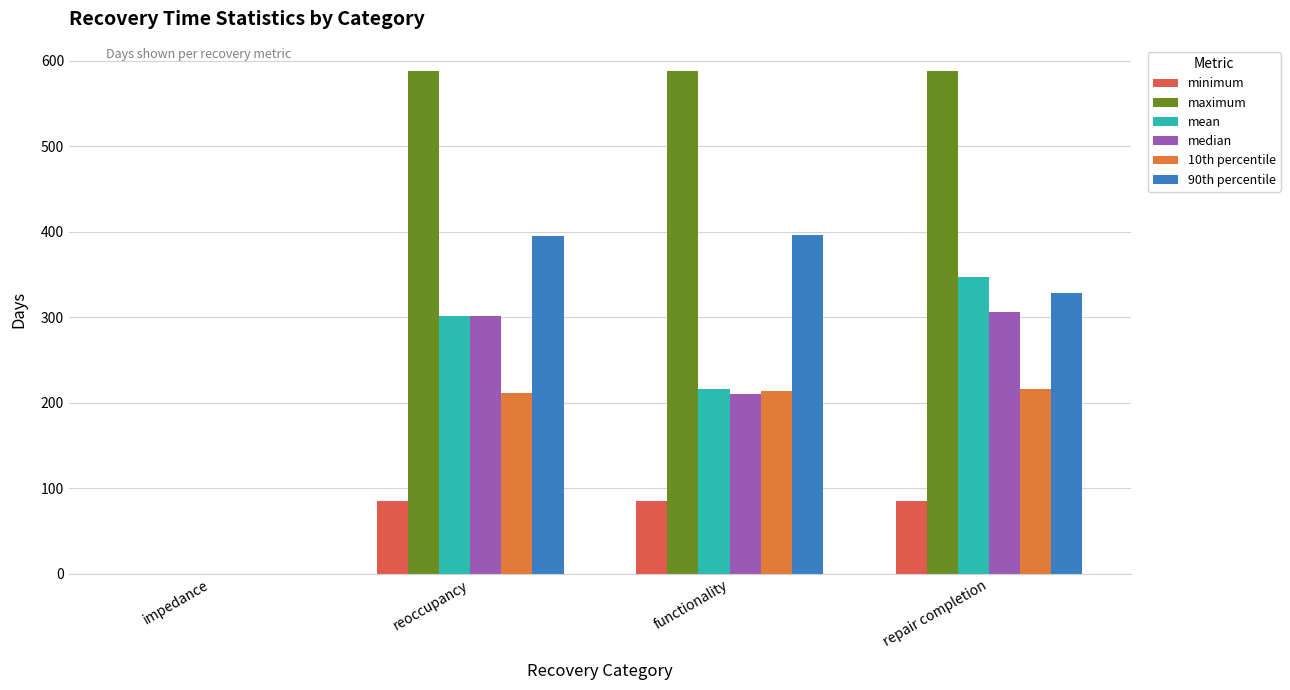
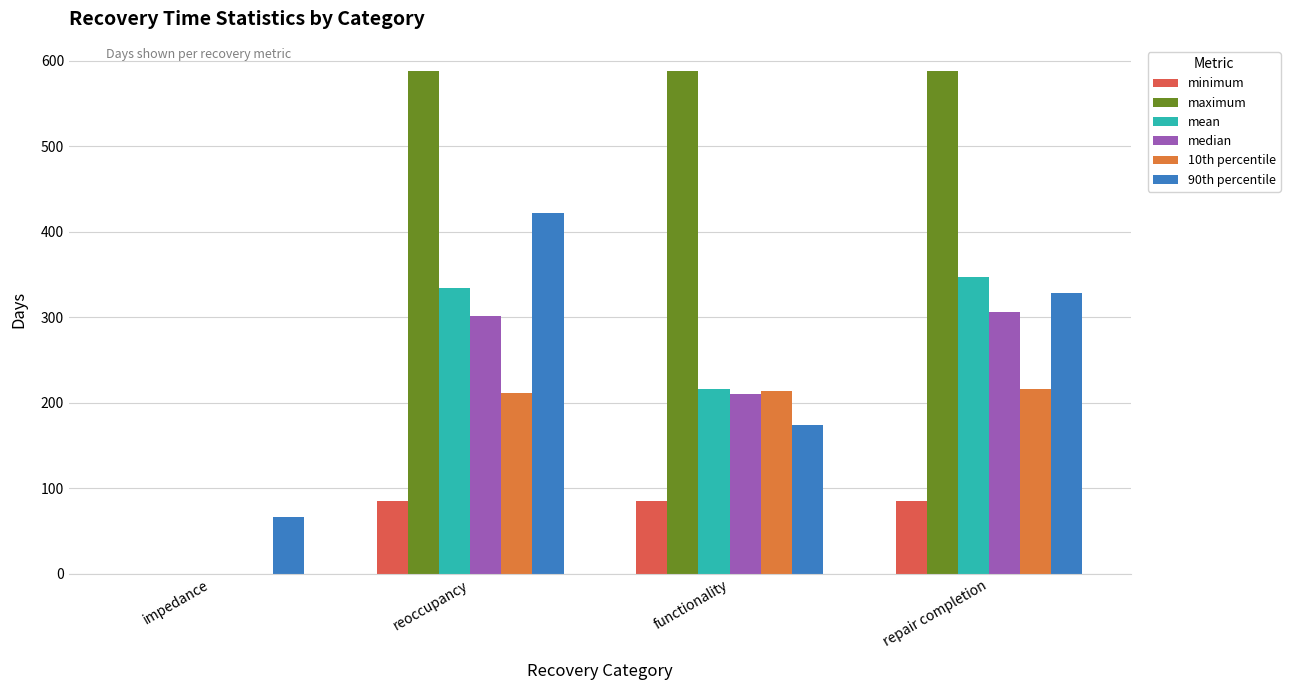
  {
    "maximum": {
      "impedance": 0,
      "reoccupancy": 590,
      "functionality": 590,
      "repair completion": 590
    },
    "mean": {
      "impedance": 0,
-     "reoccupancy": 300,
+     "reoccupancy": 330,
      "functionality": 220,
      "repair completion": 350
    },
    "median": {
      "impedance": 0,
      "reoccupancy": 300,
      "functionality": 210,
      "repair completion": 310
    },
    "90th percentile": {
-     "impedance": 0,
-     "reoccupancy": 400,
-     "functionality": 400,
+     "impedance": 70,
+     "reoccupancy": 420,
+     "functionality": 170,
      "repair completion": 330
    }
  }
